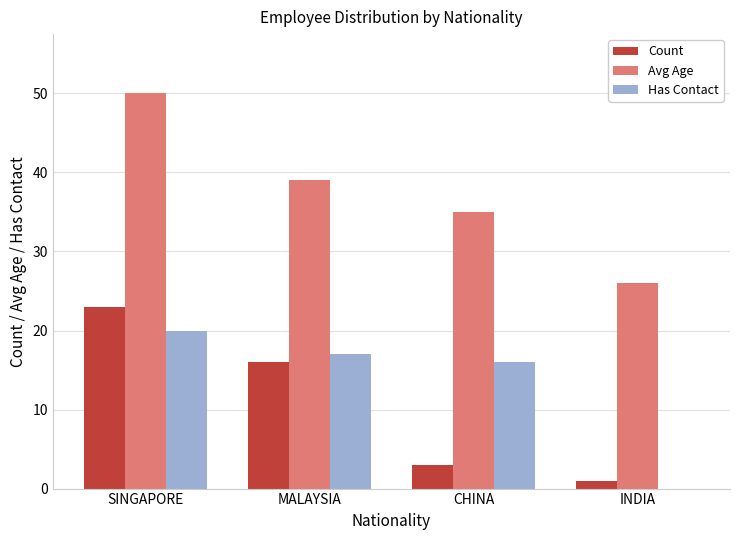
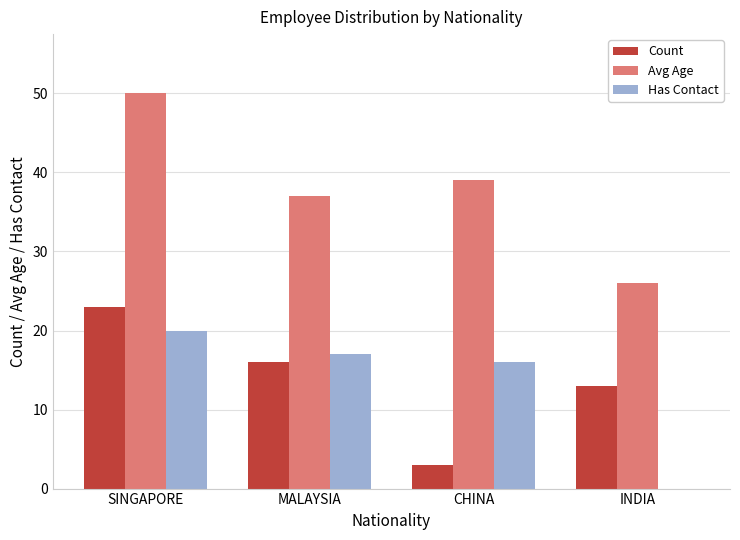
  {
    "Count": {
      "SINGAPORE": 23,
      "MALAYSIA": 16,
      "CHINA": 3,
-     "INDIA": 1
+     "INDIA": 13
    },
    "Avg Age": {
      "SINGAPORE": 50,
-     "MALAYSIA": 39,
-     "CHINA": 35,
+     "MALAYSIA": 37,
+     "CHINA": 39,
      "INDIA": 26
    },
    "Has Contact": {
      "SINGAPORE": 20,
      "MALAYSIA": 17,
      "CHINA": 16,
      "INDIA": 0
    }
  }
